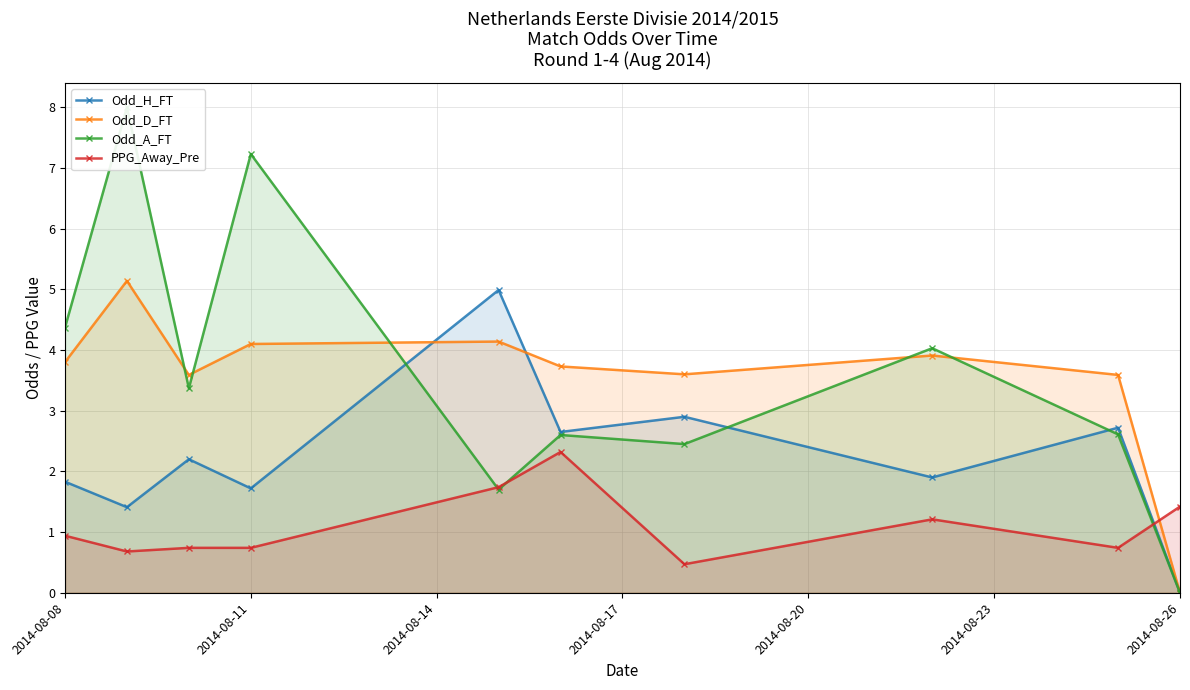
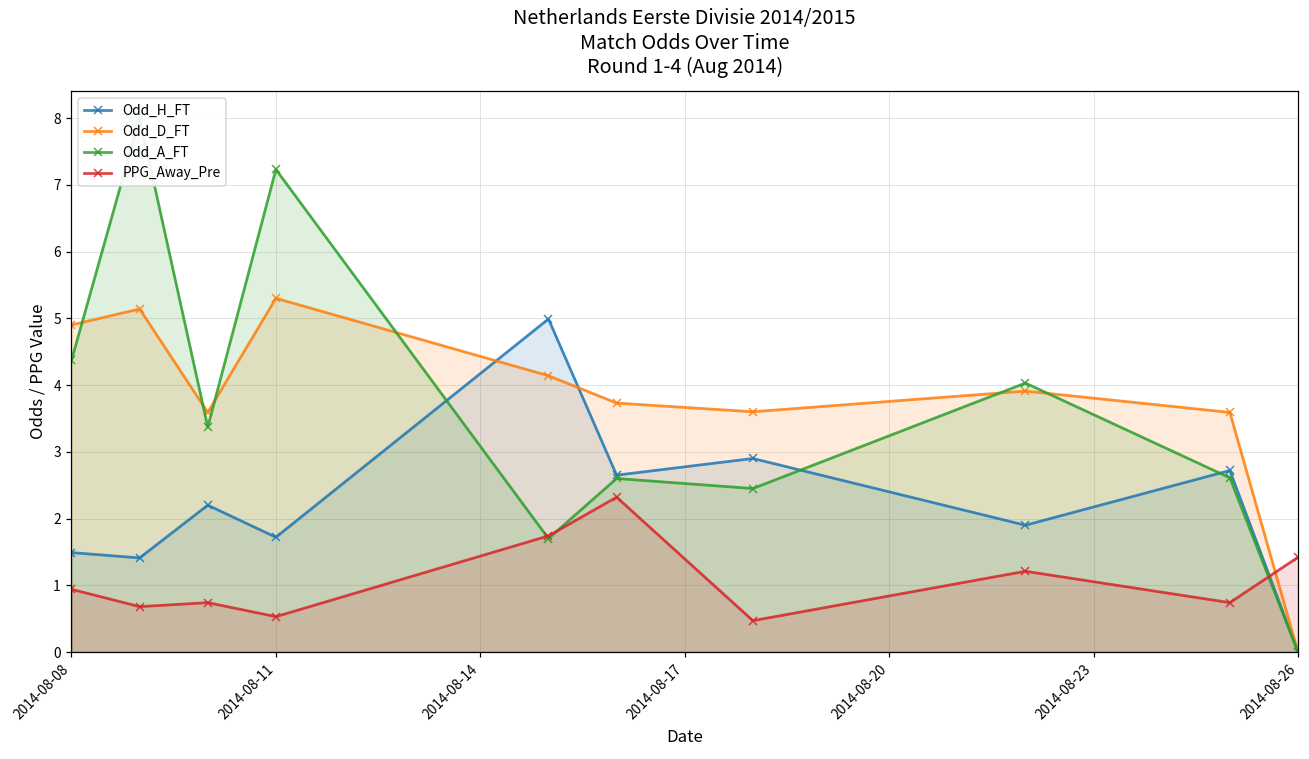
  {
    "Odd_H_FT": {
-     "2014-08-08": 1.8,
+     "2014-08-08": 1.5,
      "2014-08-11": 1.7
    },
    "Odd_D_FT": {
-     "2014-08-08": 3.8,
-     "2014-08-11": 4.1
+     "2014-08-08": 4.9,
+     "2014-08-11": 5.3
    },
    "Odd_A_FT": {
      "2014-08-08": 4.4,
      "2014-08-11": 7.2
    },
    "PPG_Away_Pre": {
      "2014-08-08": 0.9,
-     "2014-08-11": 0.7,
+     "2014-08-11": 0.5,
      "2014-08-26": 1.4
    }
  }
